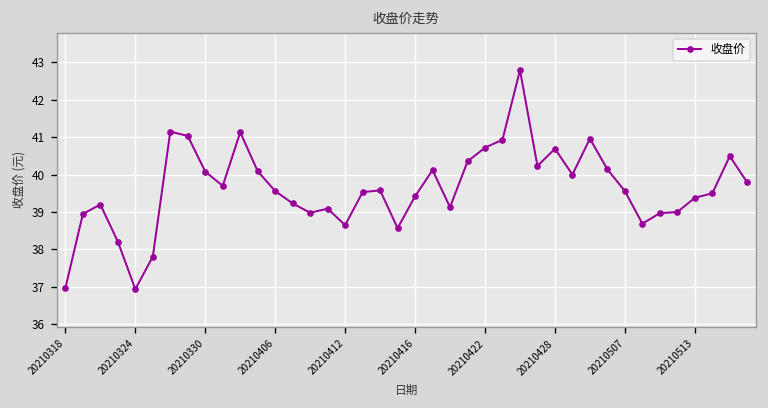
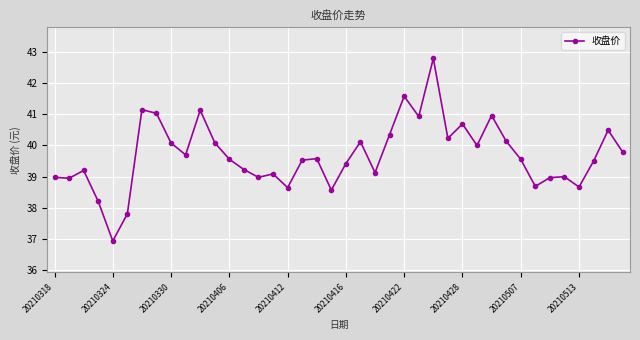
  {
-   "20210318": 37.0,
+   "20210318": 39.0,
    "20210324": 36.9,
    "20210330": 40.1,
    "20210406": 39.6,
    "20210412": 38.7,
    "20210416": 39.4,
-   "20210422": 40.7,
+   "20210422": 41.6,
    "20210428": 40.7,
    "20210507": 39.6,
-   "20210513": 39.4
+   "20210513": 38.7
  }
